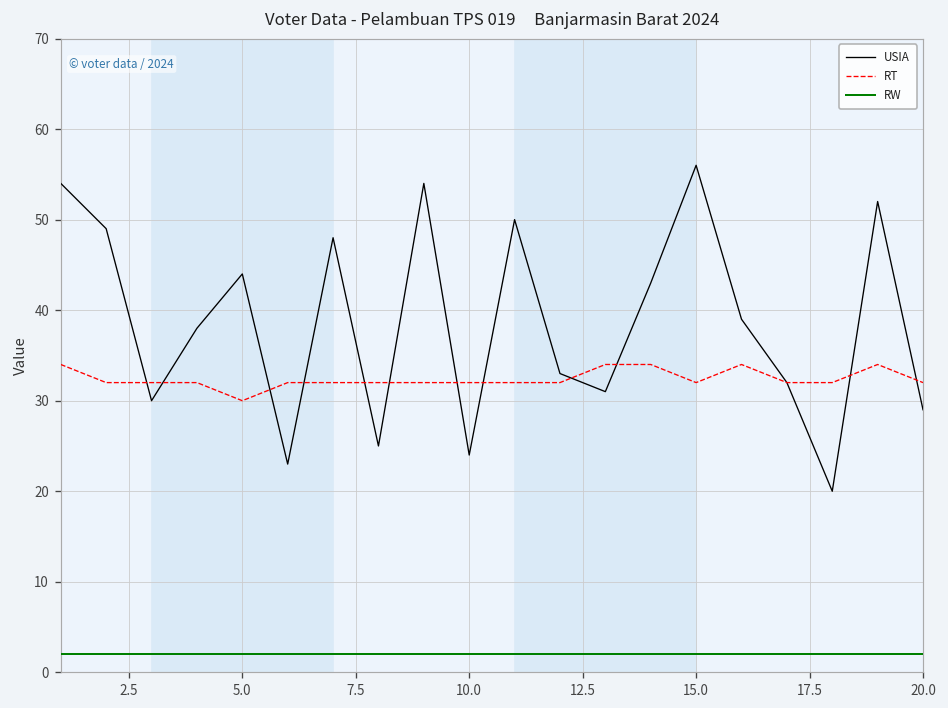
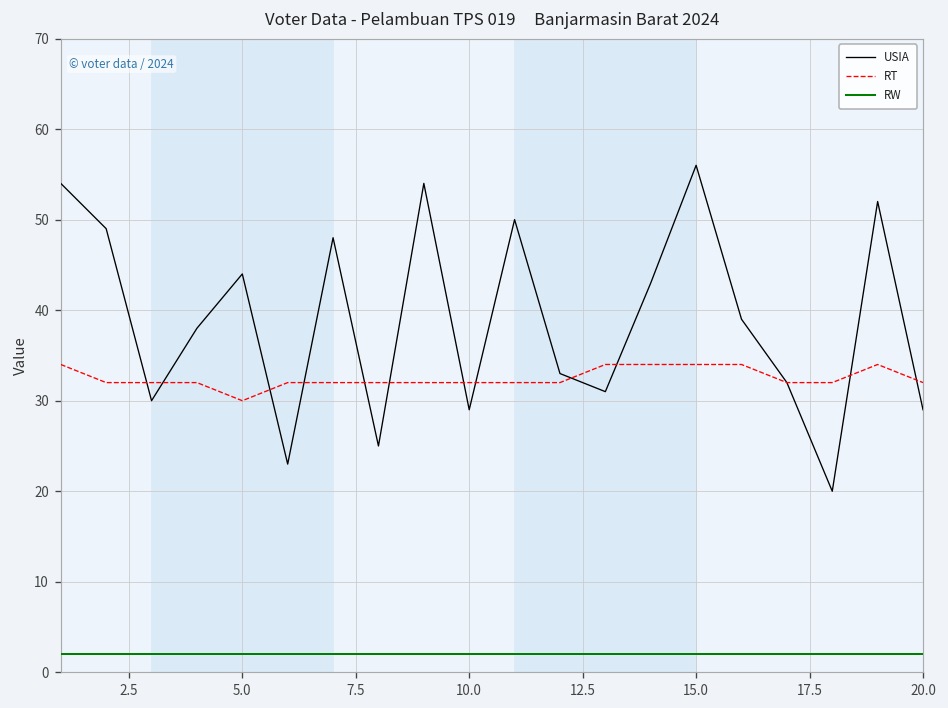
  {
    "USIA": {
      "5.0": 44,
-     "10.0": 24,
+     "10.0": 29,
      "15.0": 56,
      "20.0": 29
    },
    "RT": {
      "5.0": 30,
      "10.0": 32,
-     "15.0": 32,
+     "15.0": 34,
      "20.0": 32
    },
    "RW": {
      "5.0": 2,
      "10.0": 2,
      "15.0": 2,
      "20.0": 2
    }
  }
